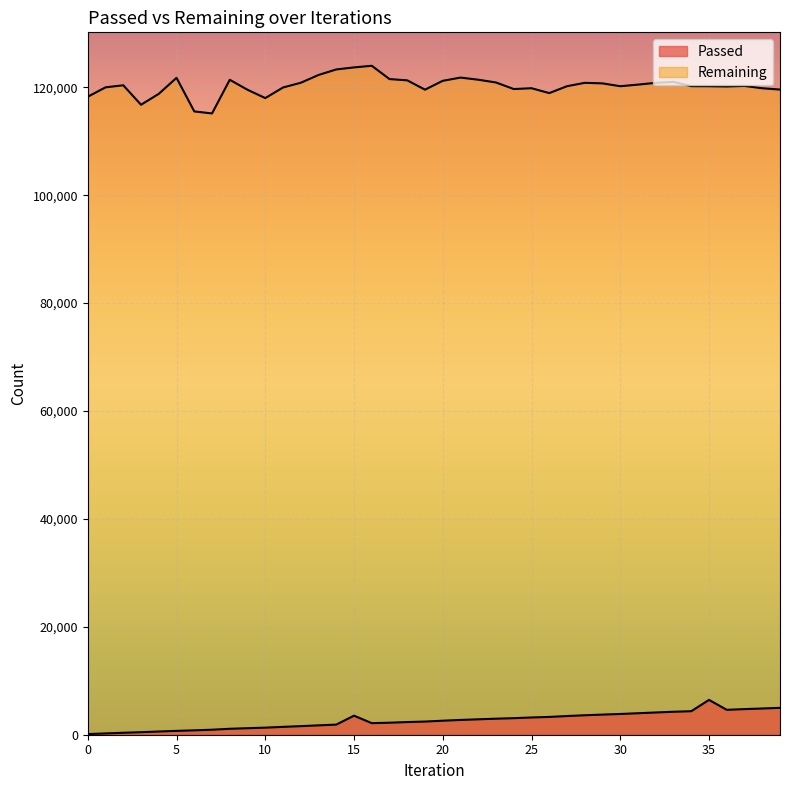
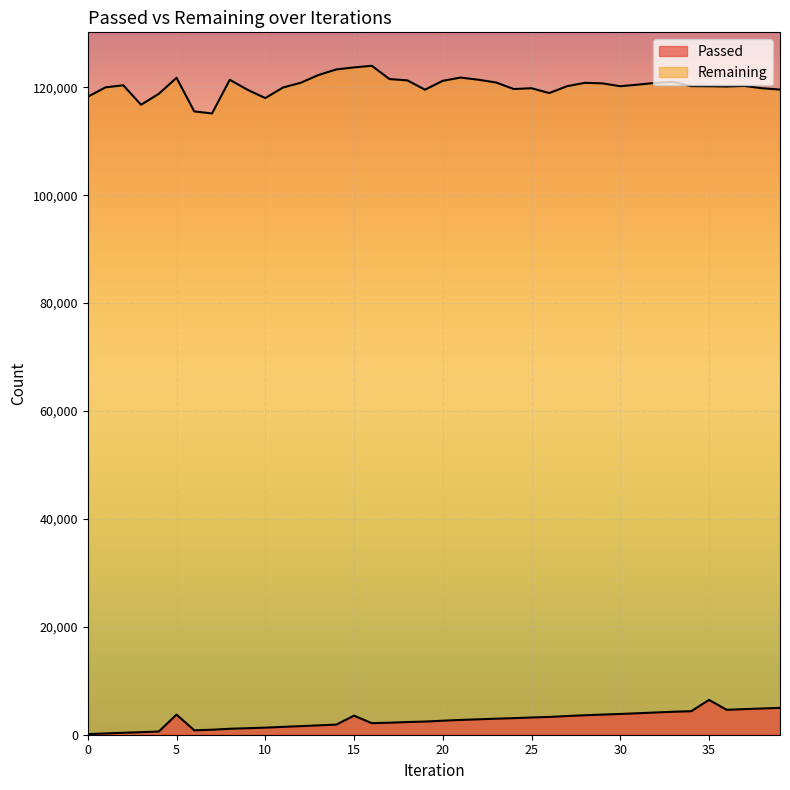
  {
    "Passed": {
      "0": "0",
-     "5": "1,000",
+     "5": "4,000",
      "10": "1,000",
      "15": "4,000",
      "20": "3,000",
      "25": "3,000",
      "30": "4,000",
      "35": "6,000"
    },
    "Remaining": {
      "0": "118,000",
      "5": "122,000",
      "10": "118,000",
      "15": "124,000",
      "20": "121,000",
      "25": "120,000",
      "30": "120,000",
      "35": "120,000"
    }
  }
